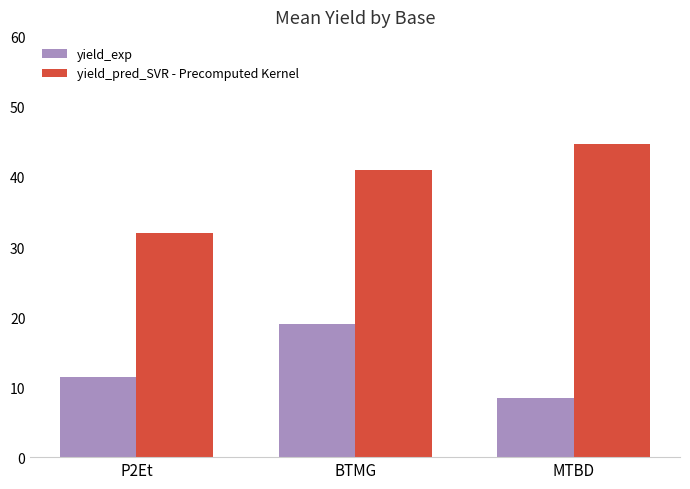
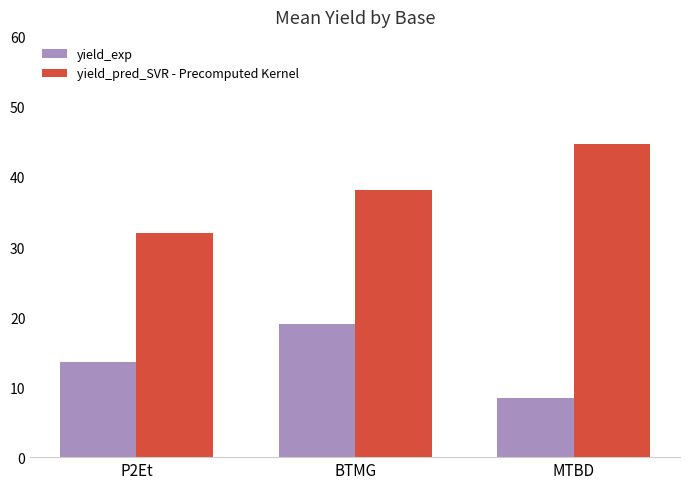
  {
    "yield_exp": {
-     "P2Et": 11,
+     "P2Et": 14,
      "BTMG": 19,
      "MTBD": 8
    },
    "yield_pred_SVR - Precomputed Kernel": {
      "P2Et": 32,
-     "BTMG": 41,
+     "BTMG": 38,
      "MTBD": 45
    }
  }
